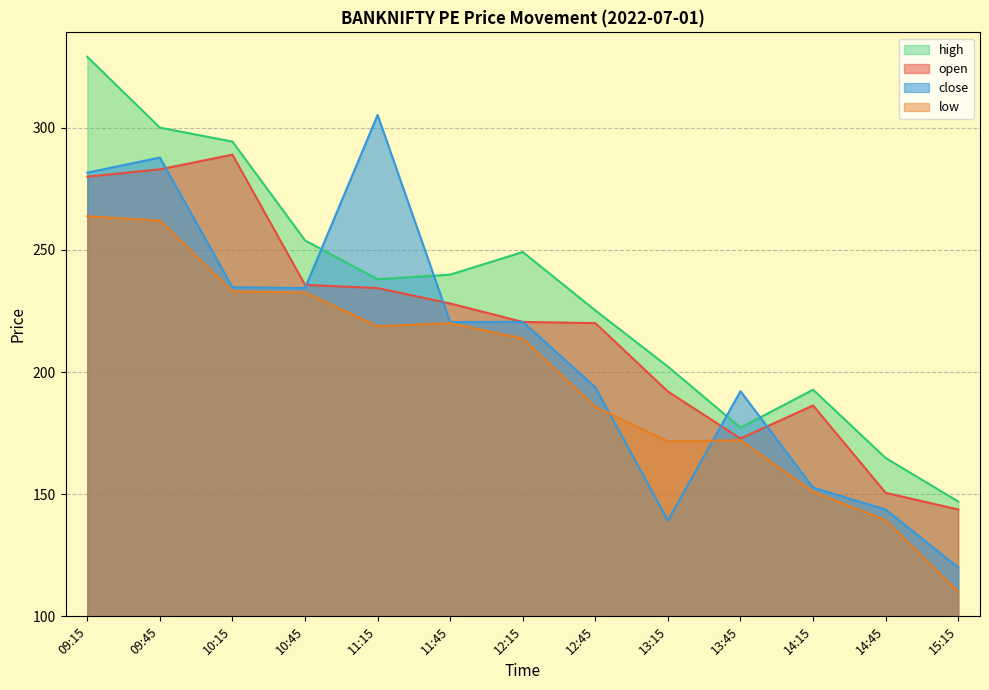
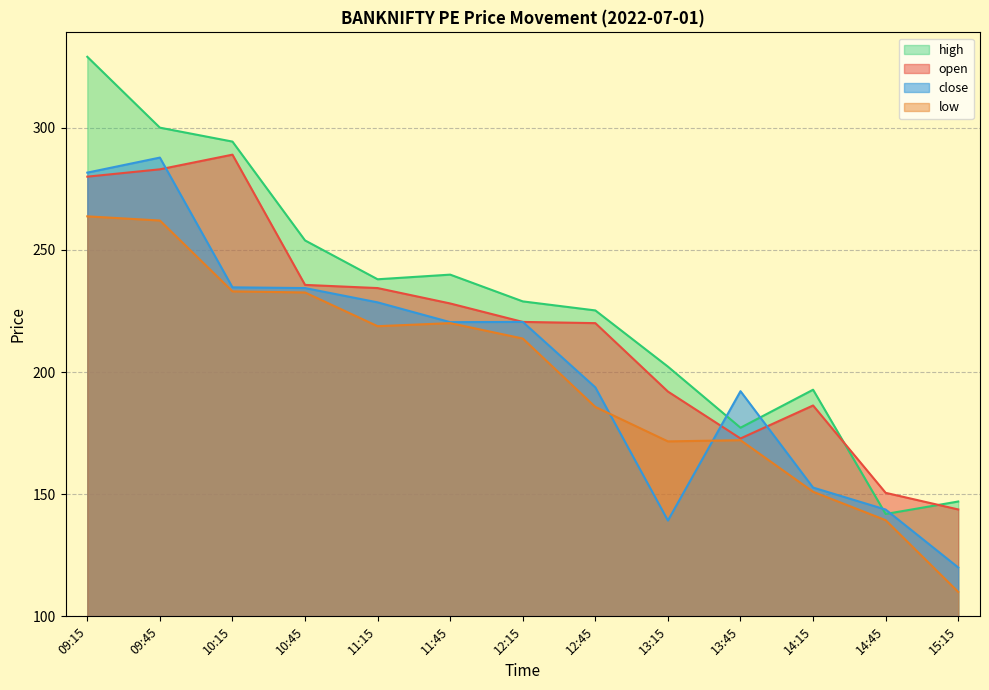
  {
    "high": {
      "09:15": 329,
      "09:45": 300,
      "10:15": 294,
      "10:45": 254,
      "11:15": 238,
      "11:45": 240,
-     "12:15": 249,
+     "12:15": 229,
      "12:45": 225,
      "13:15": 202,
      "13:45": 177,
      "14:15": 193,
-     "14:45": 165,
+     "14:45": 142,
      "15:15": 147
    },
    "close": {
      "09:15": 282,
      "09:45": 288,
      "10:15": 235,
      "10:45": 234,
-     "11:15": 305,
+     "11:15": 229,
      "12:45": 194,
      "13:15": 139,
      "13:45": 192,
      "14:15": 153,
      "14:45": 144,
      "15:15": 120
    }
  }
